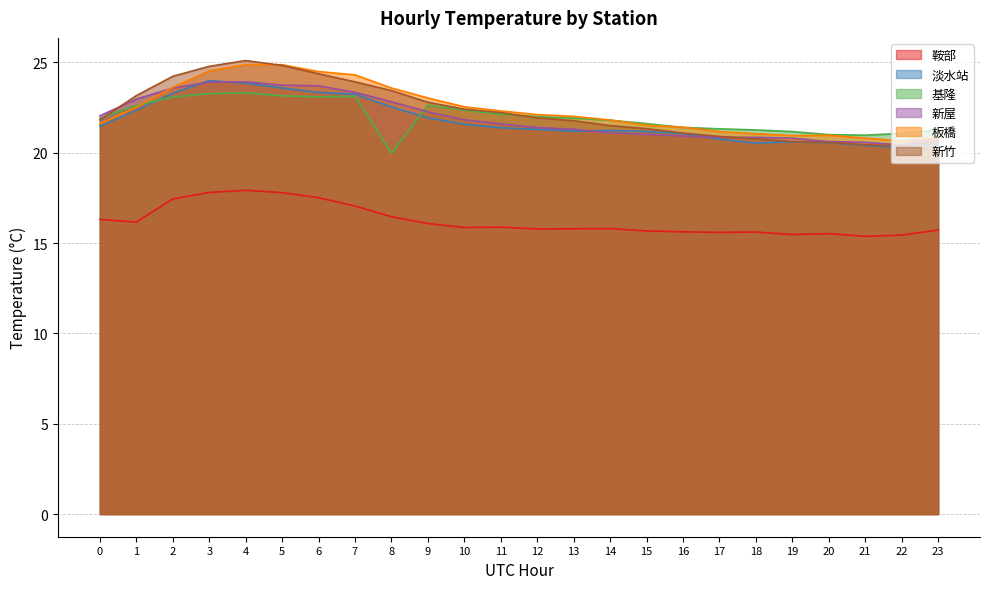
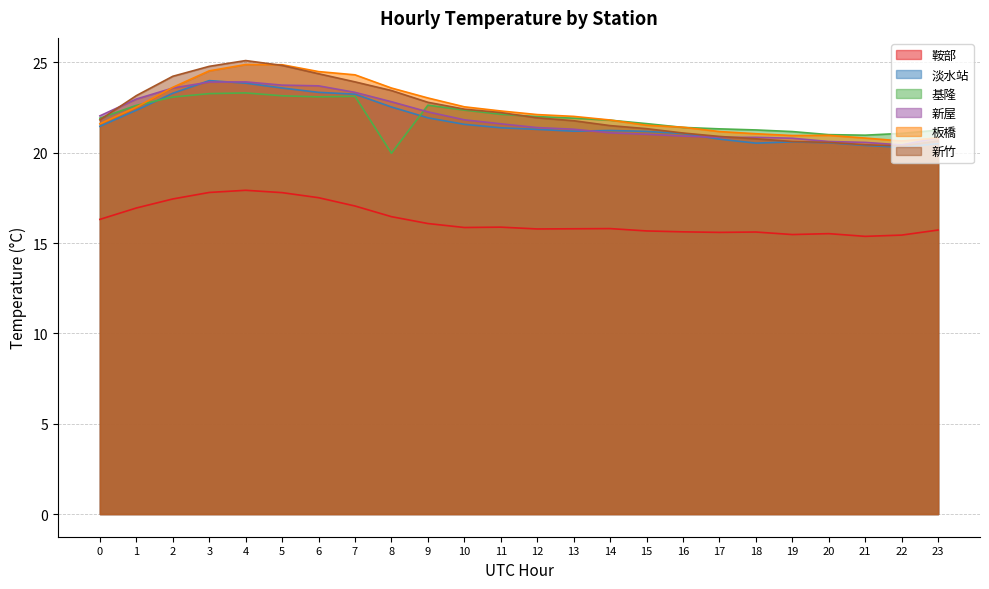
  {
    "鞍部": {
      "0": 16.3,
-     "1": 16.2,
+     "1": 16.9,
      "2": 17.4,
      "3": 17.8,
      "4": 17.9,
      "5": 17.8,
      "6": 17.5,
      "7": 17.1,
      "8": 16.5,
      "9": 16.1,
      "10": 15.9,
      "11": 15.9,
      "12": 15.8,
      "13": 15.8,
      "14": 15.8,
      "15": 15.7,
      "16": 15.6,
      "17": 15.6,
      "18": 15.6,
      "19": 15.5,
      "20": 15.5,
      "21": 15.4,
      "22": 15.4,
      "23": 15.7
    },
    "淡水站": {
      "1": 22.4,
      "2": 23.3,
      "5": 23.6,
      "6": 23.3,
      "8": 22.5,
      "9": 21.9,
      "10": 21.6,
      "11": 21.4,
      "15": 21.2,
      "18": 20.5
    },
    "基隆": {
      "2": 23.1,
      "3": 23.3,
      "4": 23.3,
      "5": 23.2,
      "6": 23.1,
      "8": 20.0,
      "9": 22.6,
      "17": 21.3,
      "18": 21.3,
      "19": 21.2,
      "21": 21.0
    },
    "新屋": {
      "1": 23.0,
      "5": 23.7,
      "6": 23.7,
      "8": 22.8,
      "9": 22.3,
      "10": 21.8,
      "11": 21.6,
      "15": 21.0,
      "19": 20.8
    },
    "板橋": {
      "3": 24.5,
      "4": 24.9,
      "7": 24.3,
      "8": 23.6,
      "9": 23.0,
      "17": 21.2,
      "18": 21.1,
      "19": 21.0,
      "21": 20.8
    },
    "新竹": {
      "1": 23.2,
      "2": 24.2,
      "3": 24.8,
      "4": 25.1,
      "7": 23.9,
      "8": 23.4,
      "9": 22.8,
      "14": 21.5,
      "15": 21.3
    }
  }
